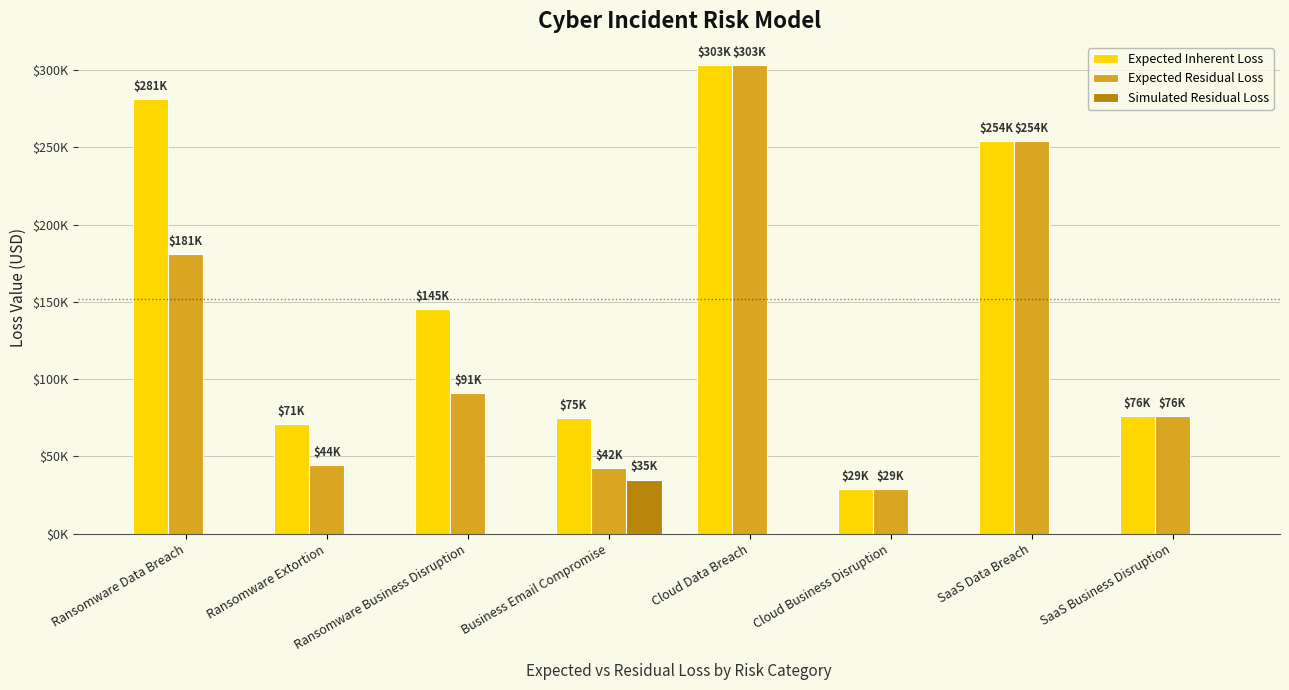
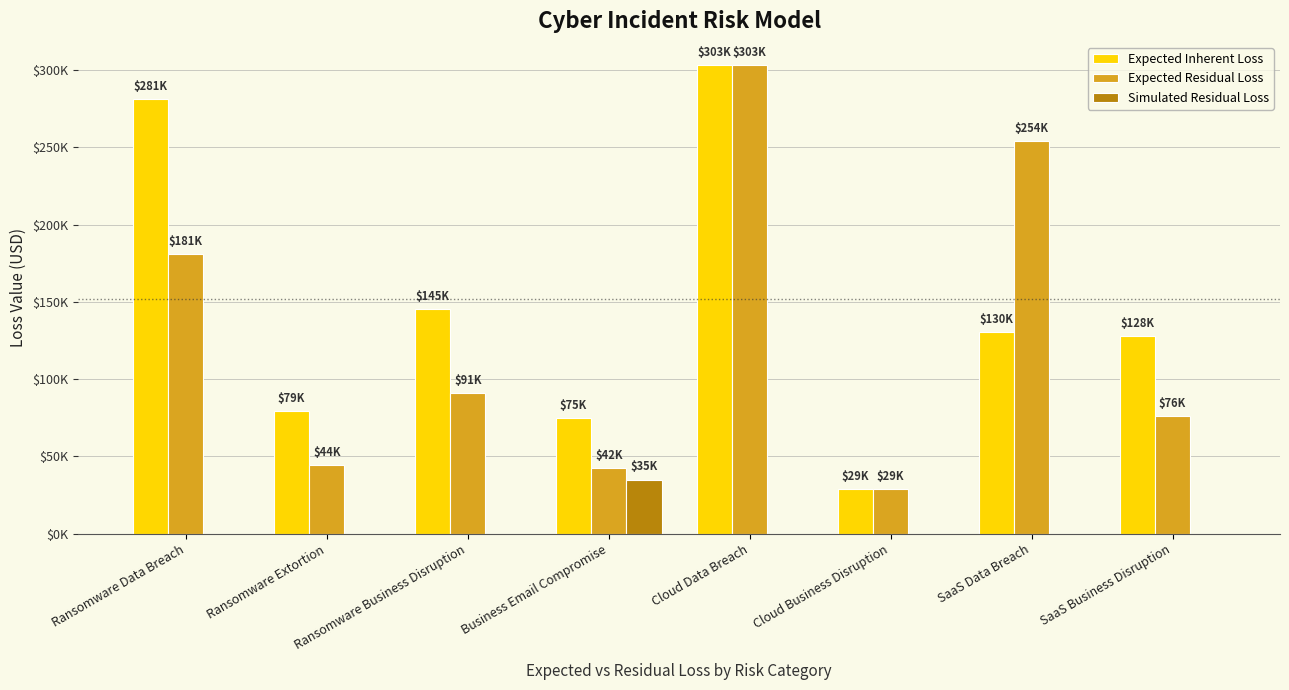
  {
    "Expected Inherent Loss": {
      "Ransomware Data Breach": "$281K",
-     "Ransomware Extortion": "$71K",
+     "Ransomware Extortion": "$79K",
      "Ransomware Business Disruption": "$145K",
      "Business Email Compromise": "$75K",
      "Cloud Data Breach": "$303K",
      "Cloud Business Disruption": "$29K",
-     "SaaS Data Breach": "$254K",
-     "SaaS Business Disruption": "$76K"
+     "SaaS Data Breach": "$130K",
+     "SaaS Business Disruption": "$128K"
    }
  }
